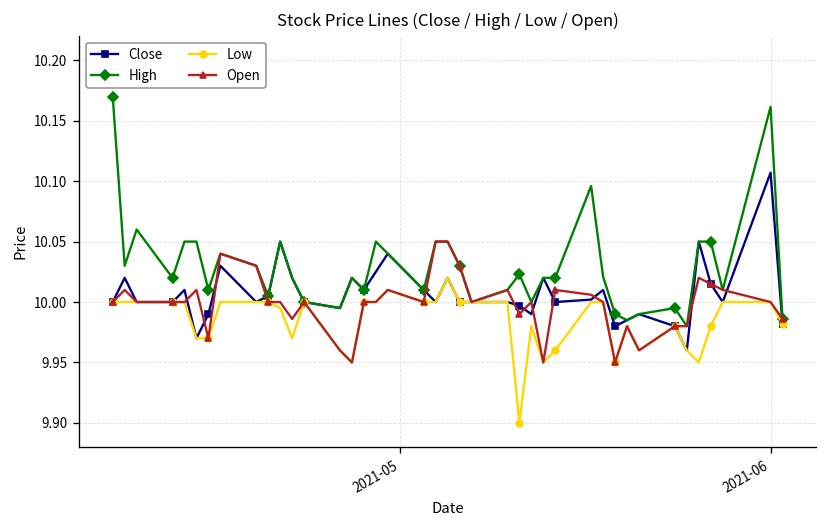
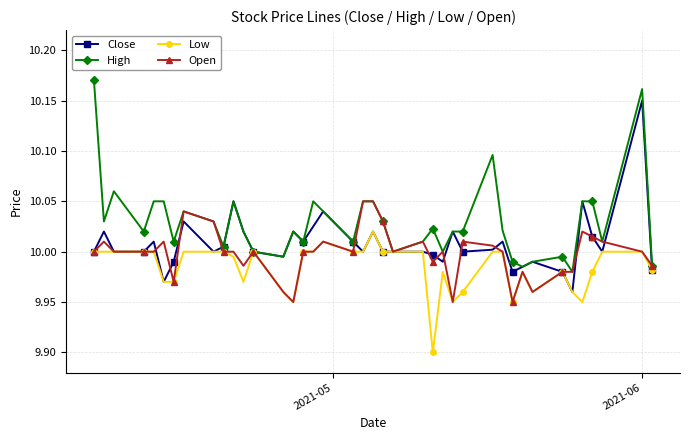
  {
    "Close": {
-     "2021-06": 10.107
+     "2021-06": 10.150
    },
    "High": {
      "2021-06": 10.161
    }
  }
